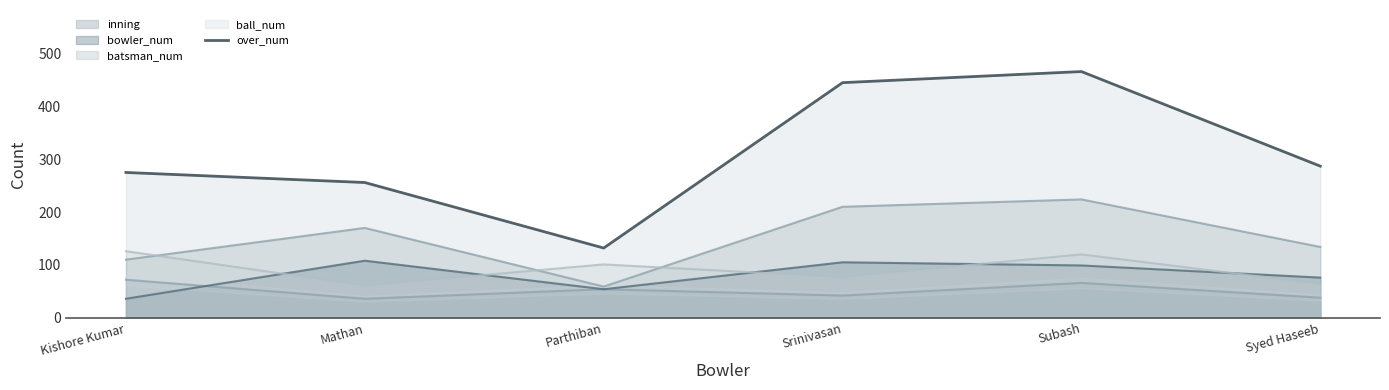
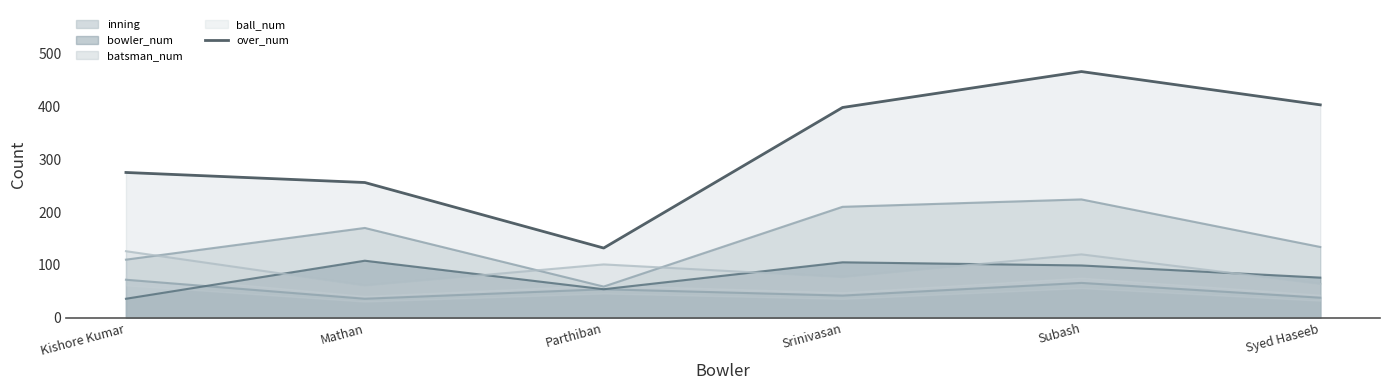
  {
    "over_num": {
      "Kishore Kumar": 280,
      "Mathan": 260,
      "Parthiban": 130,
-     "Srinivasan": 450,
+     "Srinivasan": 400,
      "Subash": 470,
-     "Syed Haseeb": 290
+     "Syed Haseeb": 400
    }
  }
